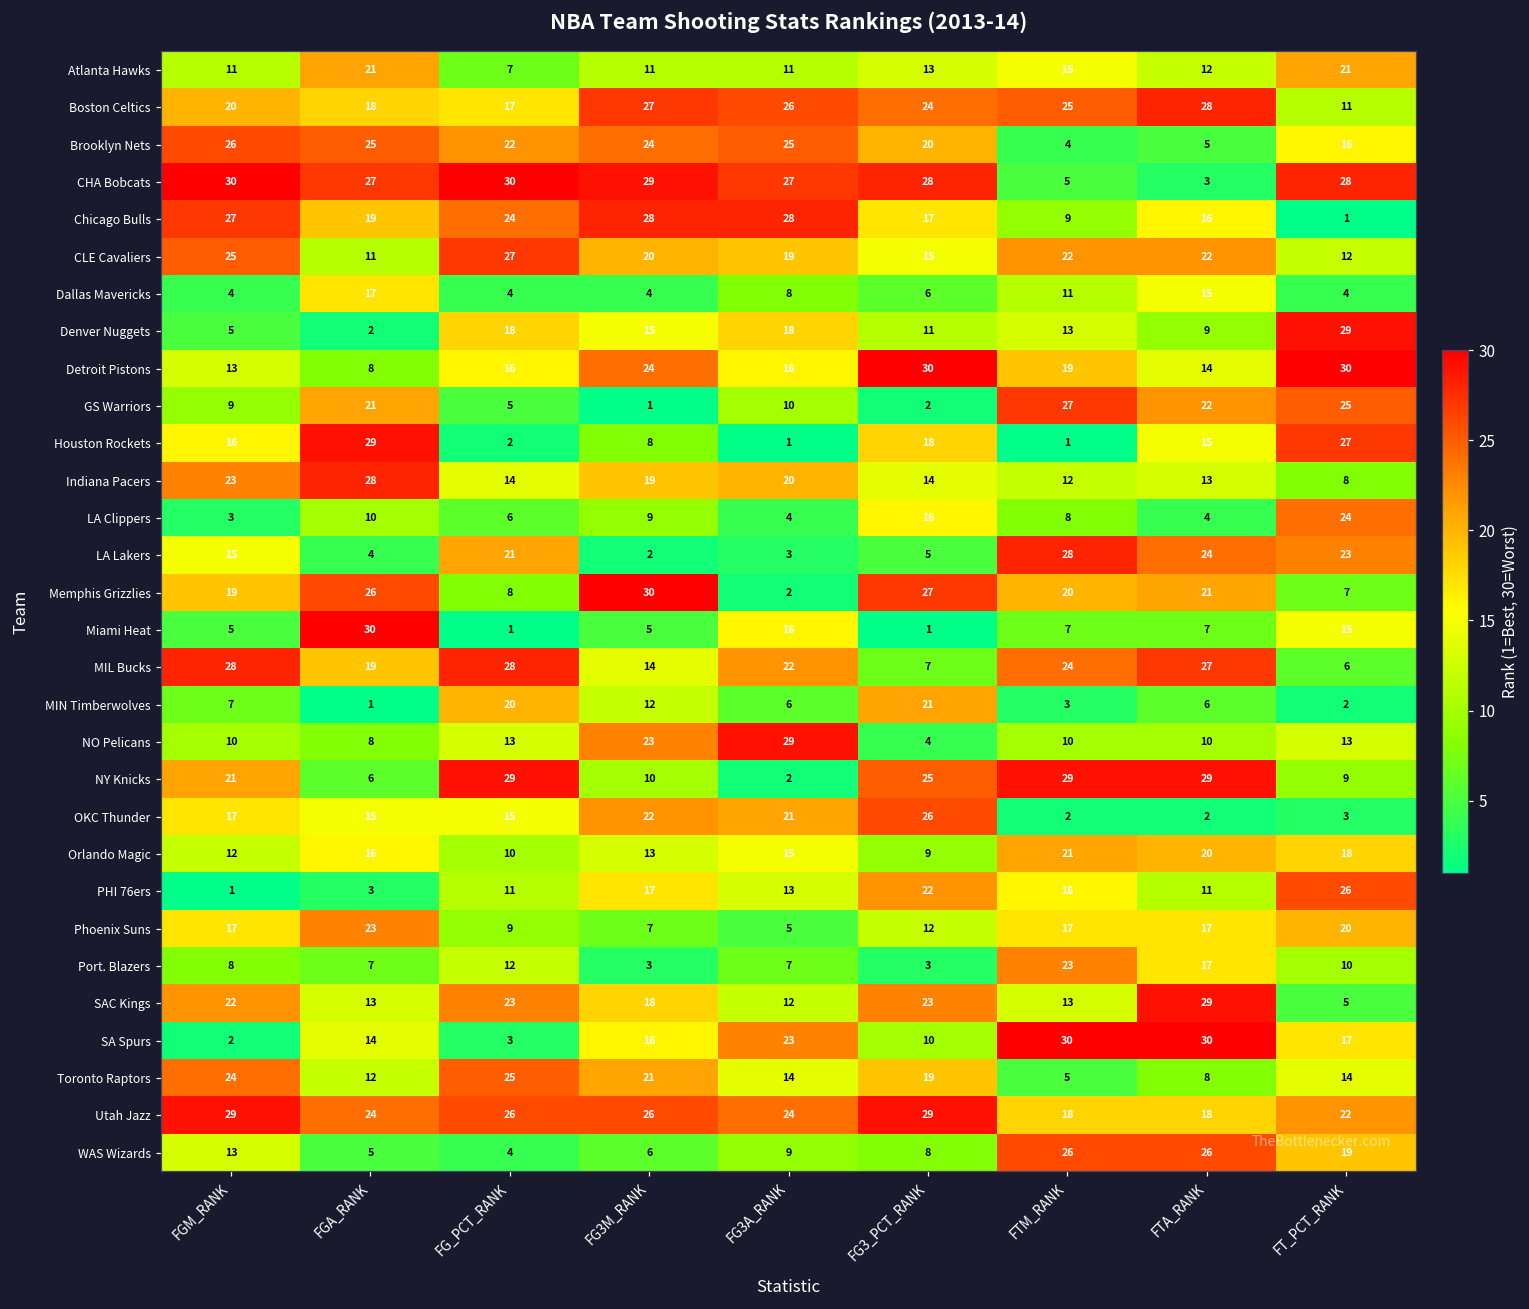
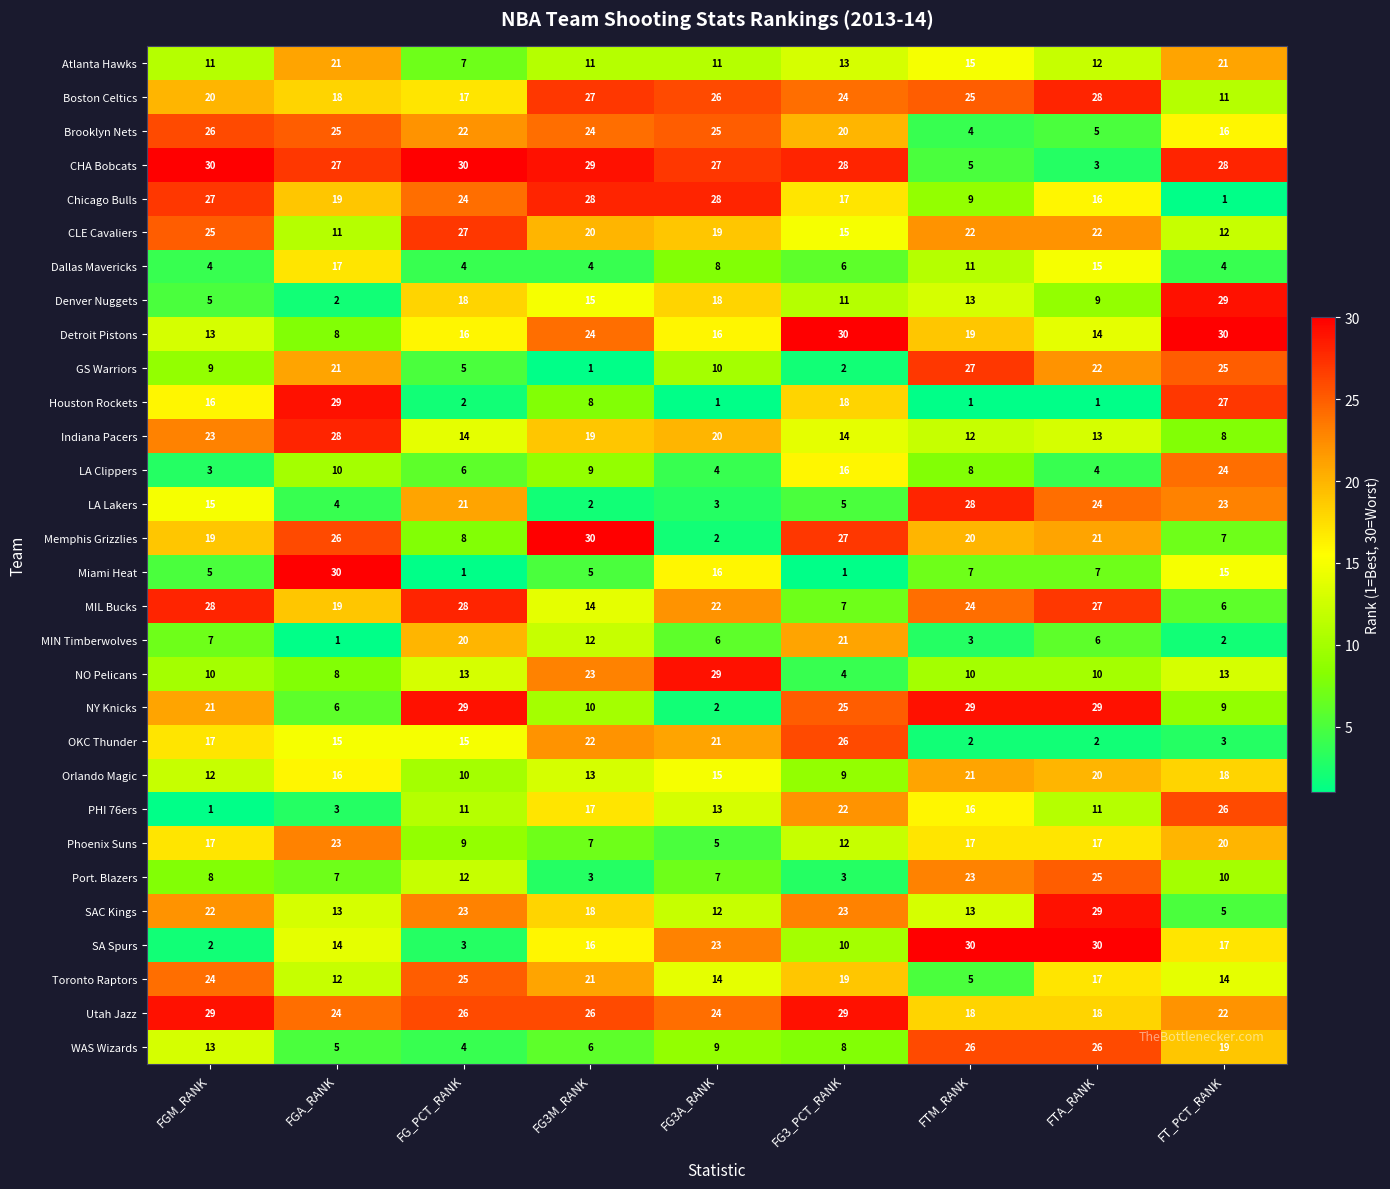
  {
    "Houston Rockets": {
      "FGM_RANK": 16,
      "FGA_RANK": 29,
      "FG_PCT_RANK": 2,
      "FG3M_RANK": 8,
      "FG3A_RANK": 1,
      "FG3_PCT_RANK": 18,
      "FTM_RANK": 1,
-     "FTA_RANK": 15,
+     "FTA_RANK": 1,
      "FT_PCT_RANK": 27
    },
    "Port. Blazers": {
      "FGM_RANK": 8,
      "FGA_RANK": 7,
      "FG_PCT_RANK": 12,
      "FG3M_RANK": 3,
      "FG3A_RANK": 7,
      "FG3_PCT_RANK": 3,
      "FTM_RANK": 23,
-     "FTA_RANK": 17,
+     "FTA_RANK": 25,
      "FT_PCT_RANK": 10
    },
    "Toronto Raptors": {
      "FGM_RANK": 24,
      "FGA_RANK": 12,
      "FG_PCT_RANK": 25,
      "FG3M_RANK": 21,
      "FG3A_RANK": 14,
      "FG3_PCT_RANK": 19,
      "FTM_RANK": 5,
-     "FTA_RANK": 8,
+     "FTA_RANK": 17,
      "FT_PCT_RANK": 14
    }
  }
